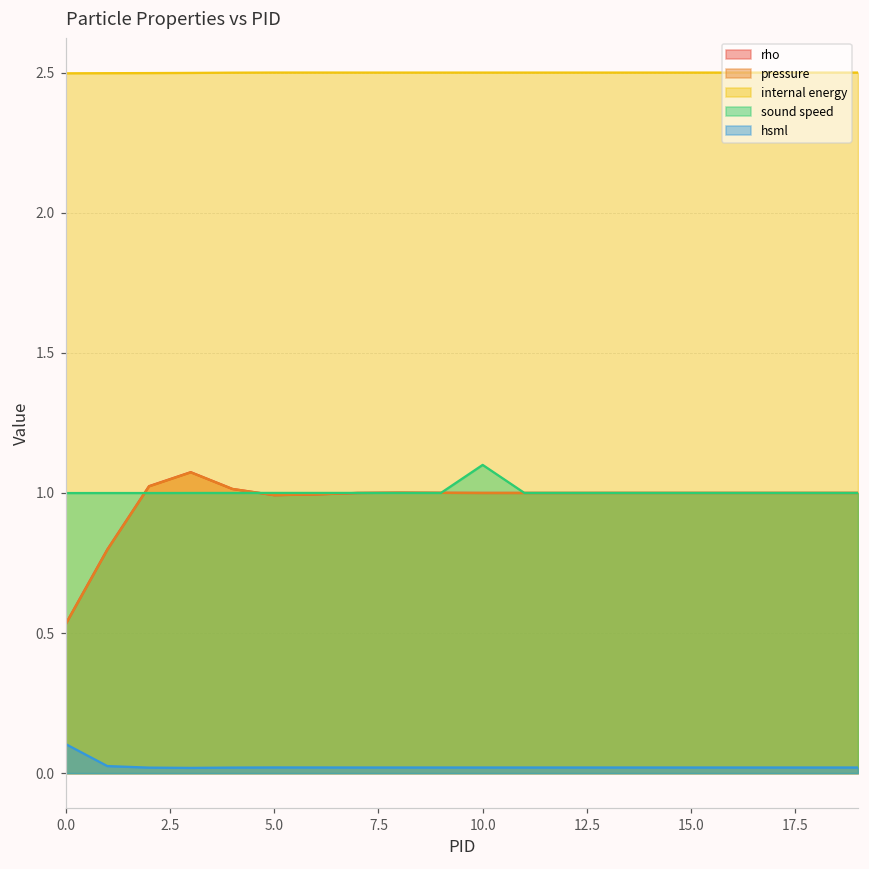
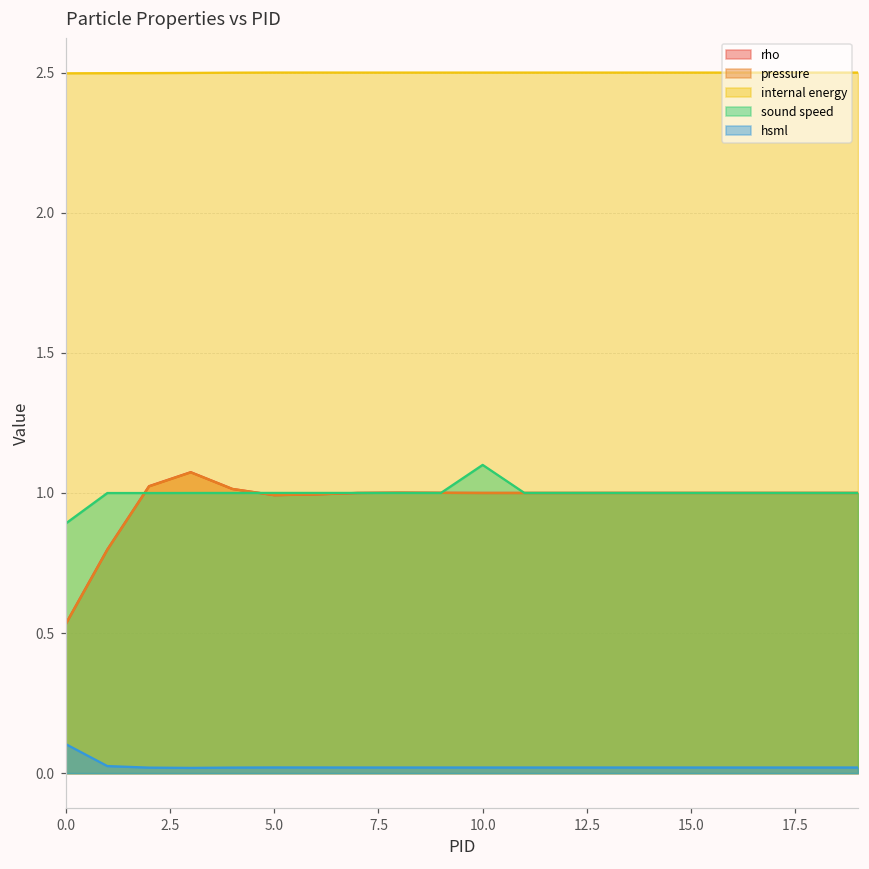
  {
    "sound speed": {
-     "0.0": 1.00,
+     "0.0": 0.89,
      "10.0": 1.10
    },
    "hsml": {
      "0.0": 0.10,
      "5.0": 0.02,
      "10.0": 0.02,
      "15.0": 0.02
    }
  }
